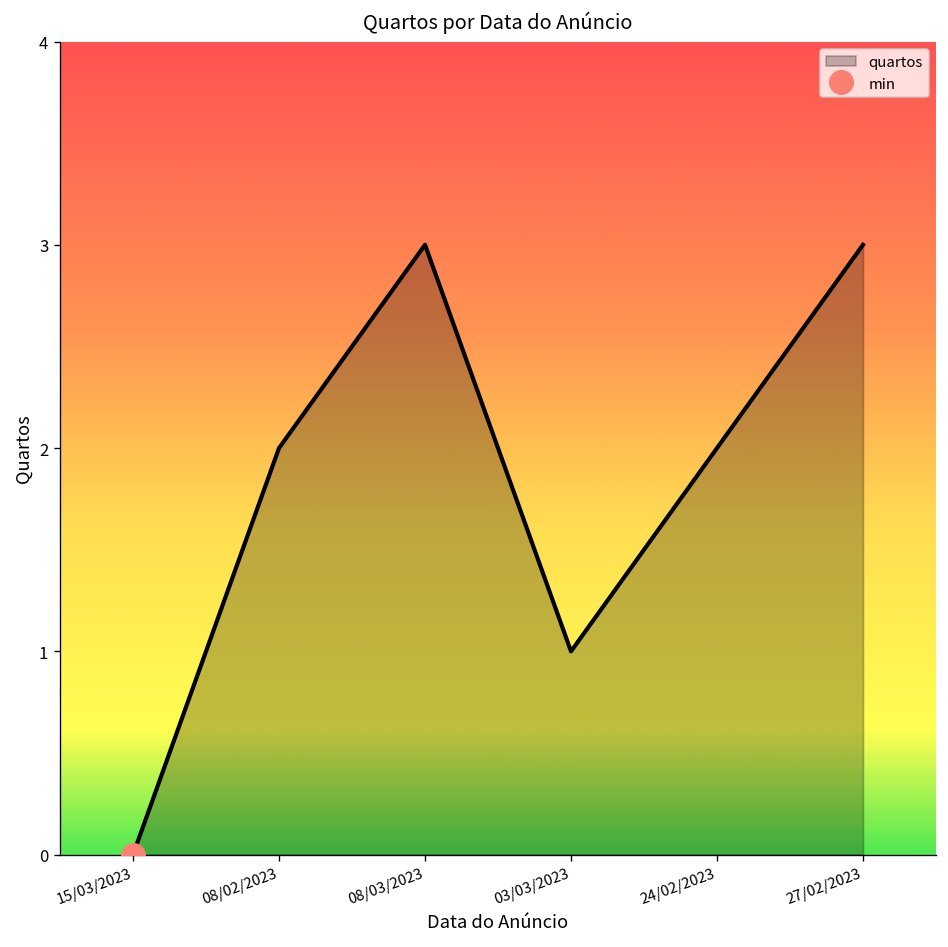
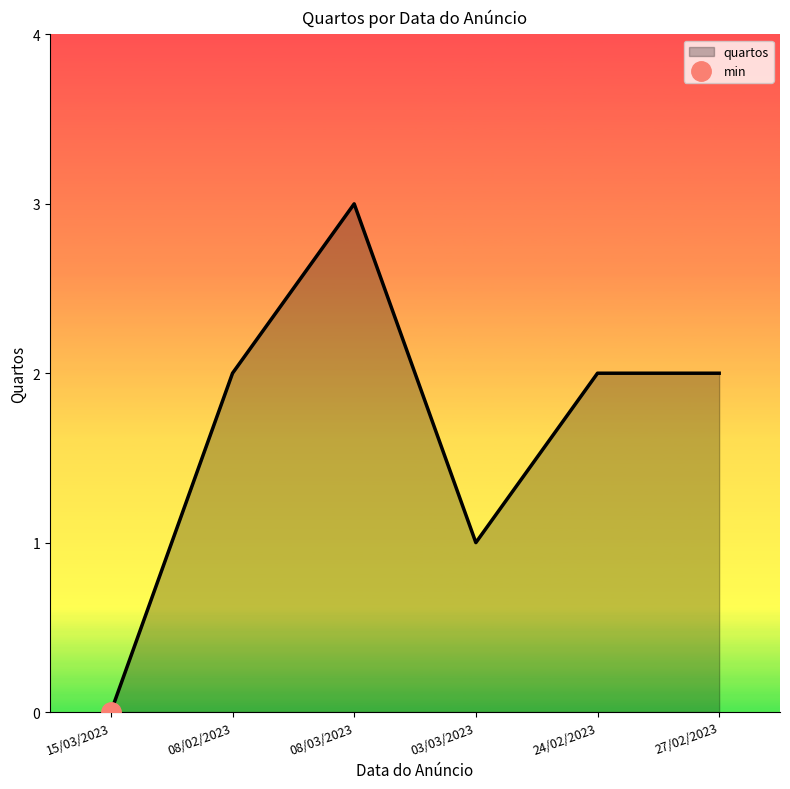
  {
    "quartos": {
      "08/02/2023": 2,
      "08/03/2023": 3,
      "03/03/2023": 1,
      "24/02/2023": 2,
-     "27/02/2023": 3
+     "27/02/2023": 2
    }
  }
